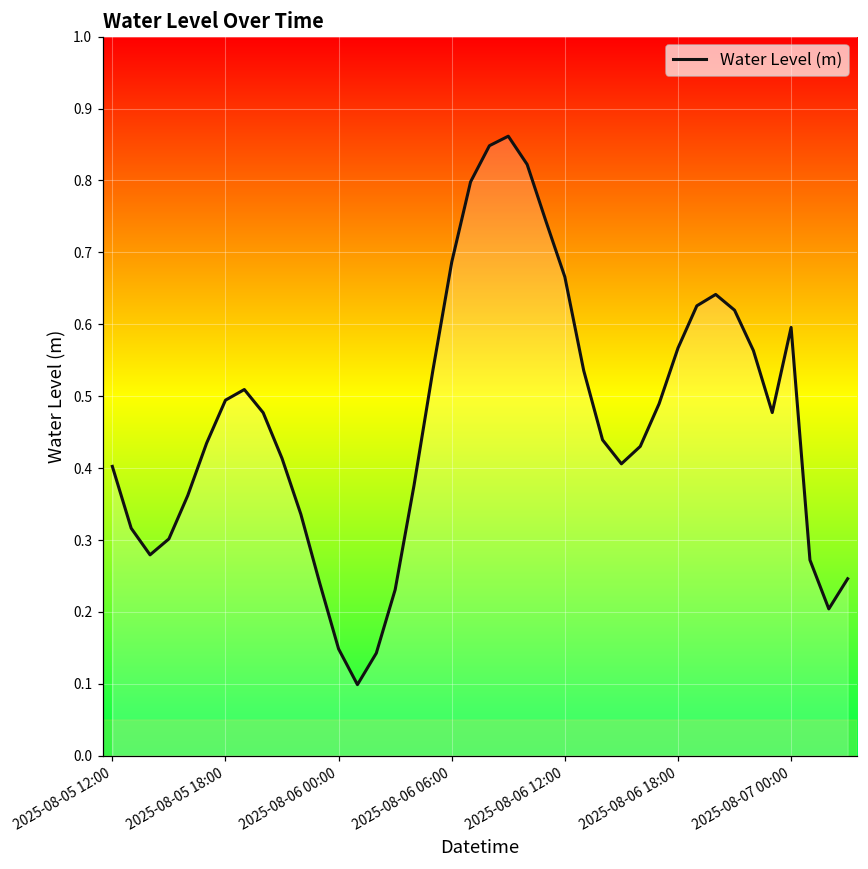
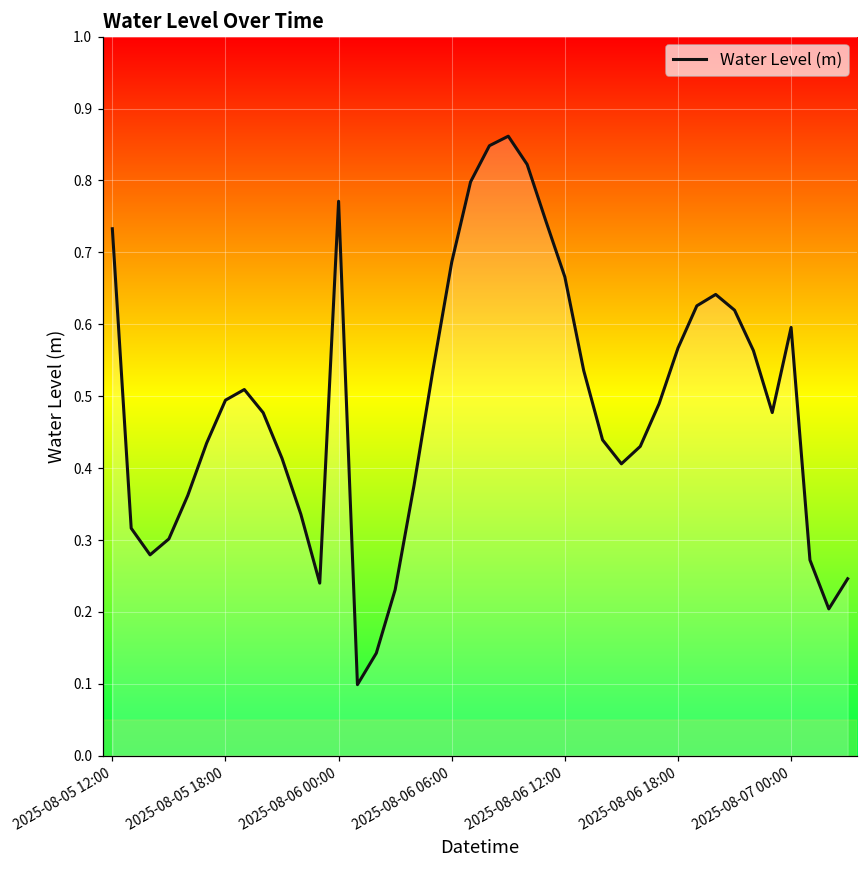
  {
-   "2025-08-05 12:00": 0.40,
+   "2025-08-05 12:00": 0.73,
    "2025-08-05 18:00": 0.49,
-   "2025-08-06 00:00": 0.15,
+   "2025-08-06 00:00": 0.77,
    "2025-08-06 06:00": 0.69,
    "2025-08-06 12:00": 0.67,
    "2025-08-06 18:00": 0.57,
    "2025-08-07 00:00": 0.60
  }
